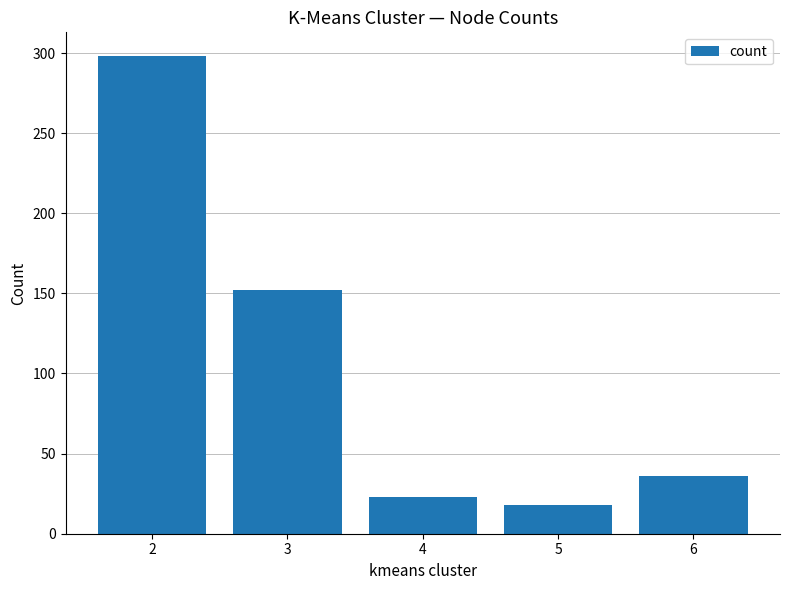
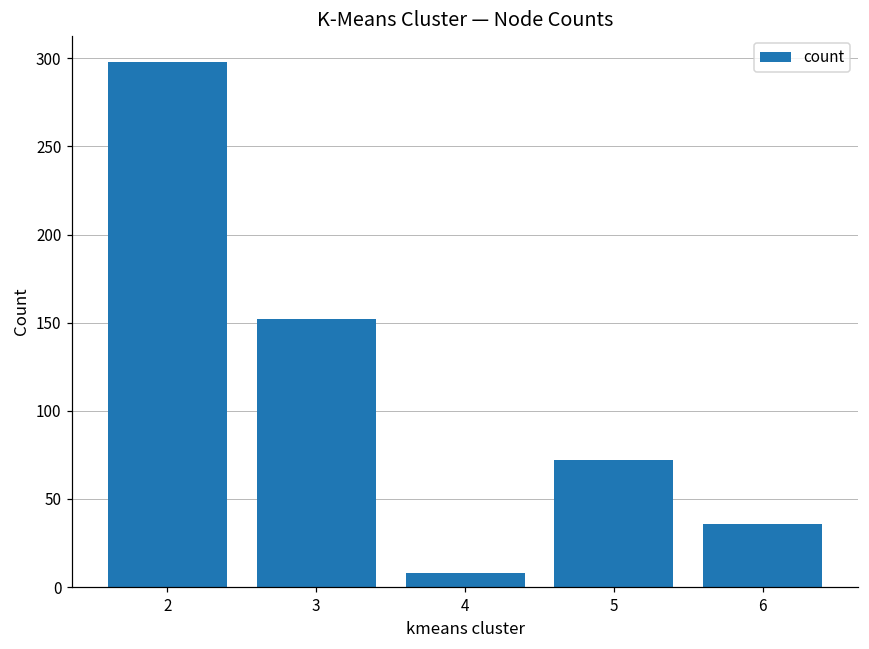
  {
    "2": 298,
    "3": 152,
-   "4": 23,
-   "5": 18,
+   "4": 8,
+   "5": 72,
    "6": 36
  }
